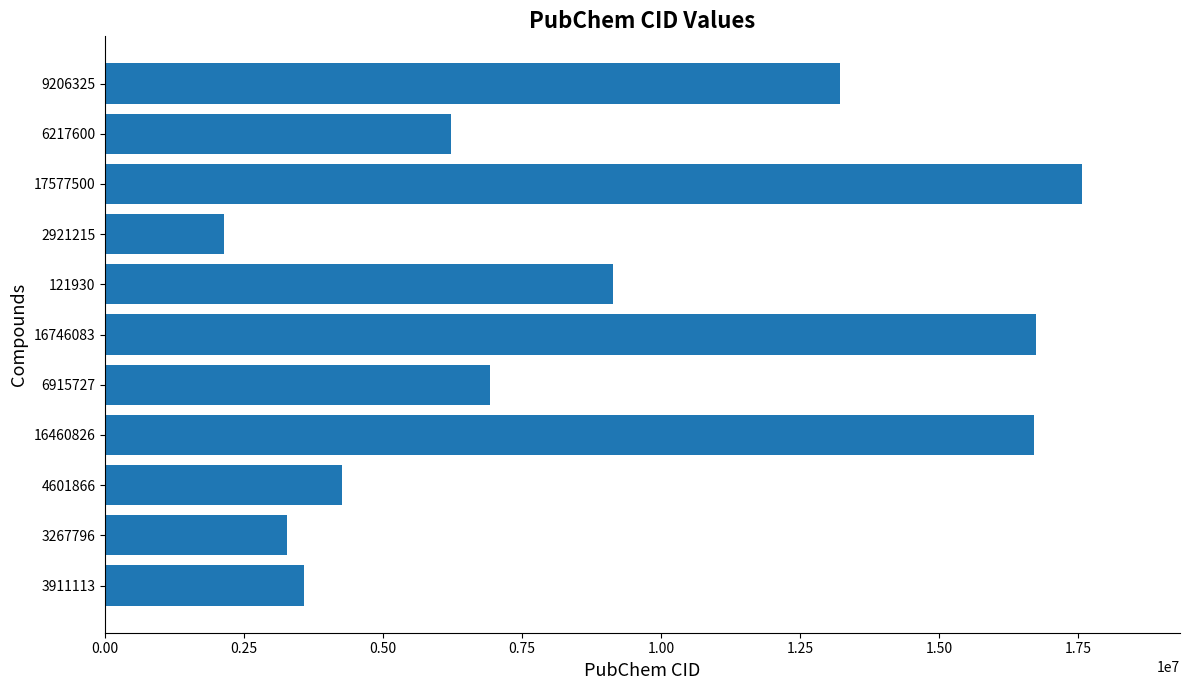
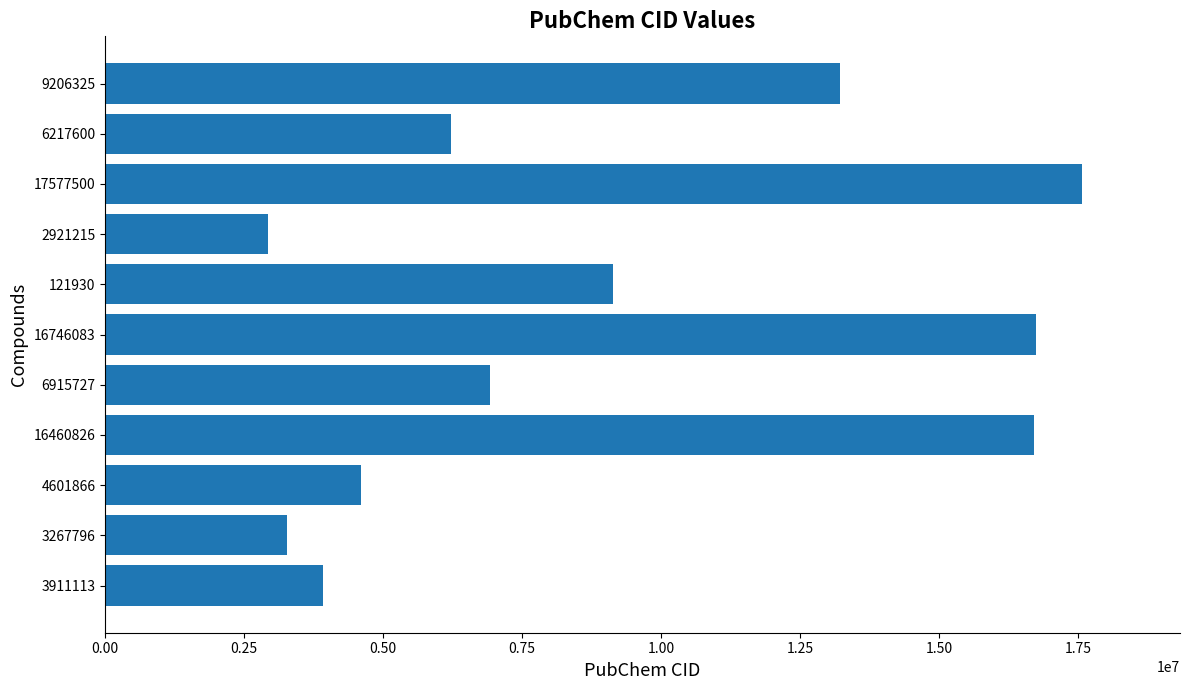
  {
    "9206325": 13200000,
    "6217600": 6200000,
    "17577500": 17600000,
-   "2921215": 2100000,
+   "2921215": 2900000,
    "121930": 9100000,
    "16746083": 16700000,
    "6915727": 6900000,
    "16460826": 16700000,
-   "4601866": 4300000,
+   "4601866": 4600000,
    "3267796": 3300000,
-   "3911113": 3600000
+   "3911113": 3900000
  }
